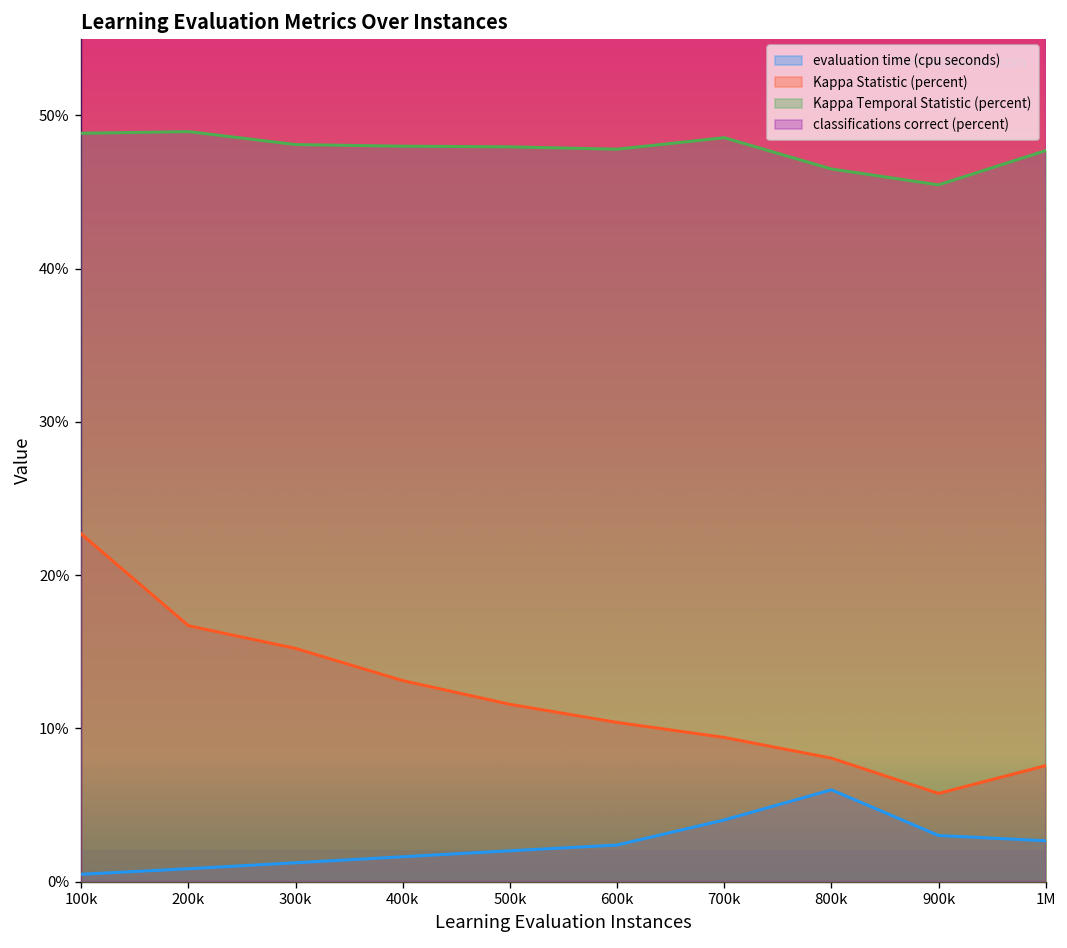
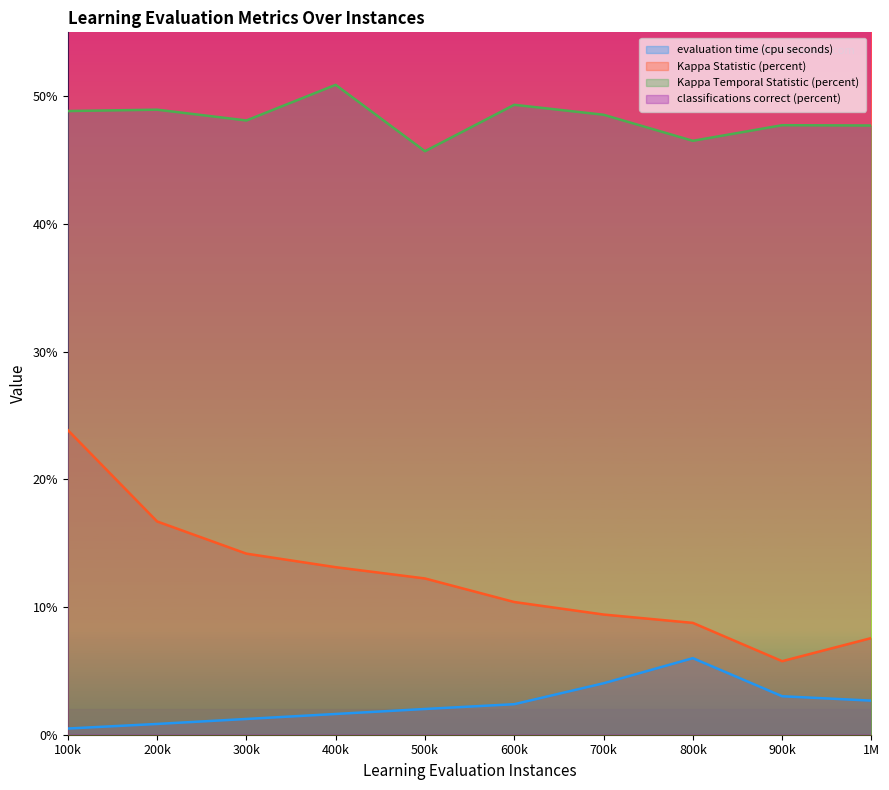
  {
    "evaluation time (cpu seconds)": {
      "100k": "0.5%",
      "200k": "0.8%",
      "300k": "1.2%",
      "400k": "1.6%",
      "500k": "2.0%",
      "600k": "2.4%",
      "700k": "4.0%",
      "800k": "6.0%",
      "900k": "3.0%",
      "1M": "2.7%"
    },
    "Kappa Statistic (percent)": {
-     "100k": "22.7%",
+     "100k": "23.9%",
      "200k": "16.7%",
-     "300k": "15.2%",
+     "300k": "14.2%",
      "400k": "13.1%",
-     "500k": "11.6%",
+     "500k": "12.2%",
      "600k": "10.4%",
      "700k": "9.4%",
-     "800k": "8.1%",
+     "800k": "8.8%",
      "900k": "5.8%",
      "1M": "7.6%"
    },
    "Kappa Temporal Statistic (percent)": {
      "100k": "48.8%",
      "200k": "48.9%",
      "300k": "48.1%",
-     "400k": "48.0%",
-     "500k": "48.0%",
-     "600k": "47.8%",
+     "400k": "50.9%",
+     "500k": "45.7%",
+     "600k": "49.3%",
      "700k": "48.5%",
      "800k": "46.5%",
-     "900k": "45.5%",
+     "900k": "47.7%",
      "1M": "47.7%"
    }
  }
